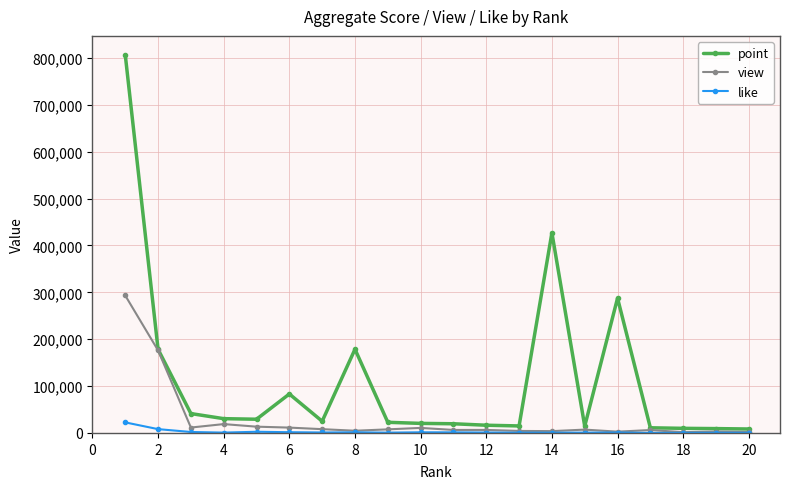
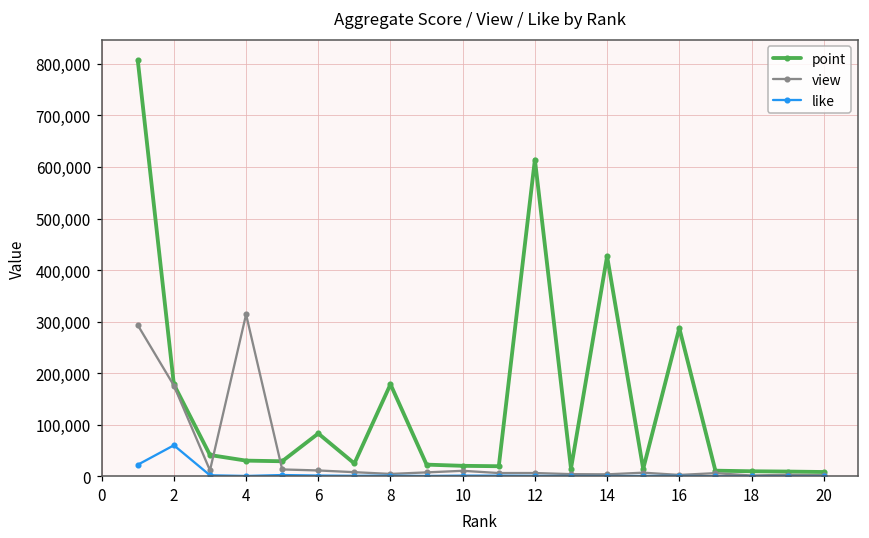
  {
    "point": {
      "4": "30,000",
      "6": "80,000",
      "8": "180,000",
      "10": "20,000",
-     "12": "20,000",
+     "12": "610,000",
      "14": "430,000",
      "16": "290,000",
      "18": "10,000",
      "20": "10,000"
    },
    "view": {
-     "4": "20,000",
+     "4": "310,000",
      "6": "10,000",
      "10": "10,000",
      "12": "10,000"
    },
    "like": {
-     "2": "10,000",
+     "2": "60,000",
      "4": "0",
      "6": "0",
      "10": "0",
      "12": "0"
    }
  }
